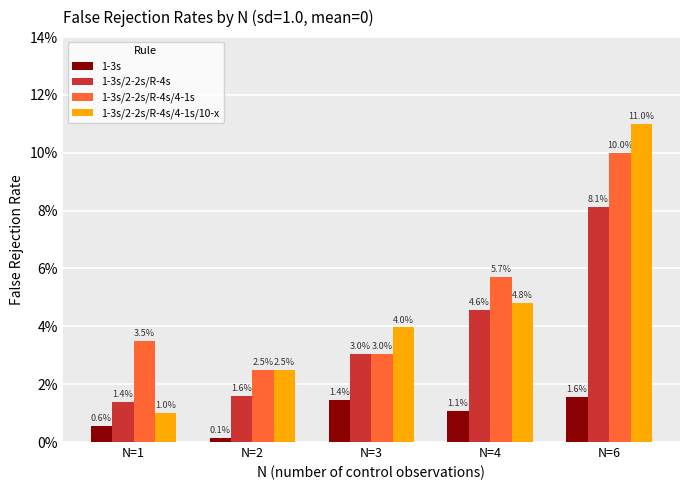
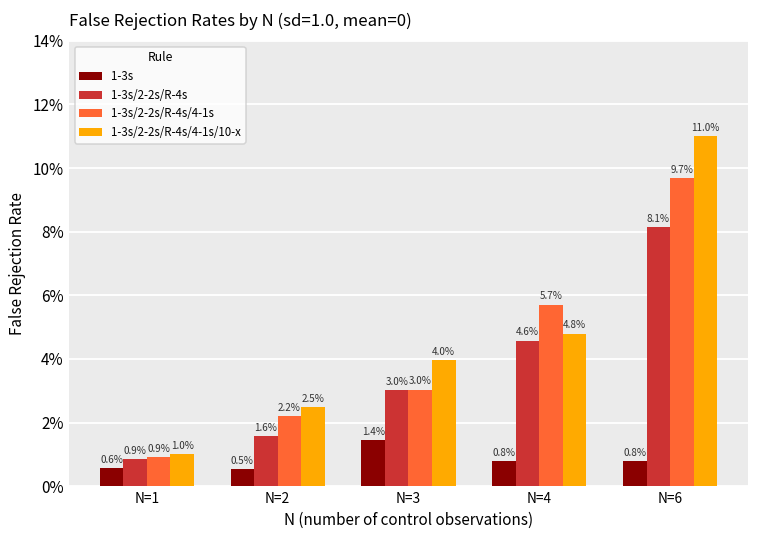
  {
    "1-3s": {
      "N=1": "0.6%",
-     "N=2": "0.1%",
+     "N=2": "0.5%",
      "N=3": "1.4%",
-     "N=4": "1.1%",
-     "N=6": "1.6%"
+     "N=4": "0.8%",
+     "N=6": "0.8%"
    },
    "1-3s/2-2s/R-4s": {
-     "N=1": "1.4%",
+     "N=1": "0.9%",
      "N=2": "1.6%",
      "N=3": "3.0%",
      "N=4": "4.6%",
      "N=6": "8.1%"
    },
    "1-3s/2-2s/R-4s/4-1s": {
-     "N=1": "3.5%",
-     "N=2": "2.5%",
+     "N=1": "0.9%",
+     "N=2": "2.2%",
      "N=3": "3.0%",
      "N=4": "5.7%",
-     "N=6": "10.0%"
+     "N=6": "9.7%"
    },
    "1-3s/2-2s/R-4s/4-1s/10-x": {
      "N=1": "1.0%",
      "N=2": "2.5%",
      "N=3": "4.0%",
      "N=4": "4.8%",
      "N=6": "11.0%"
    }
  }
